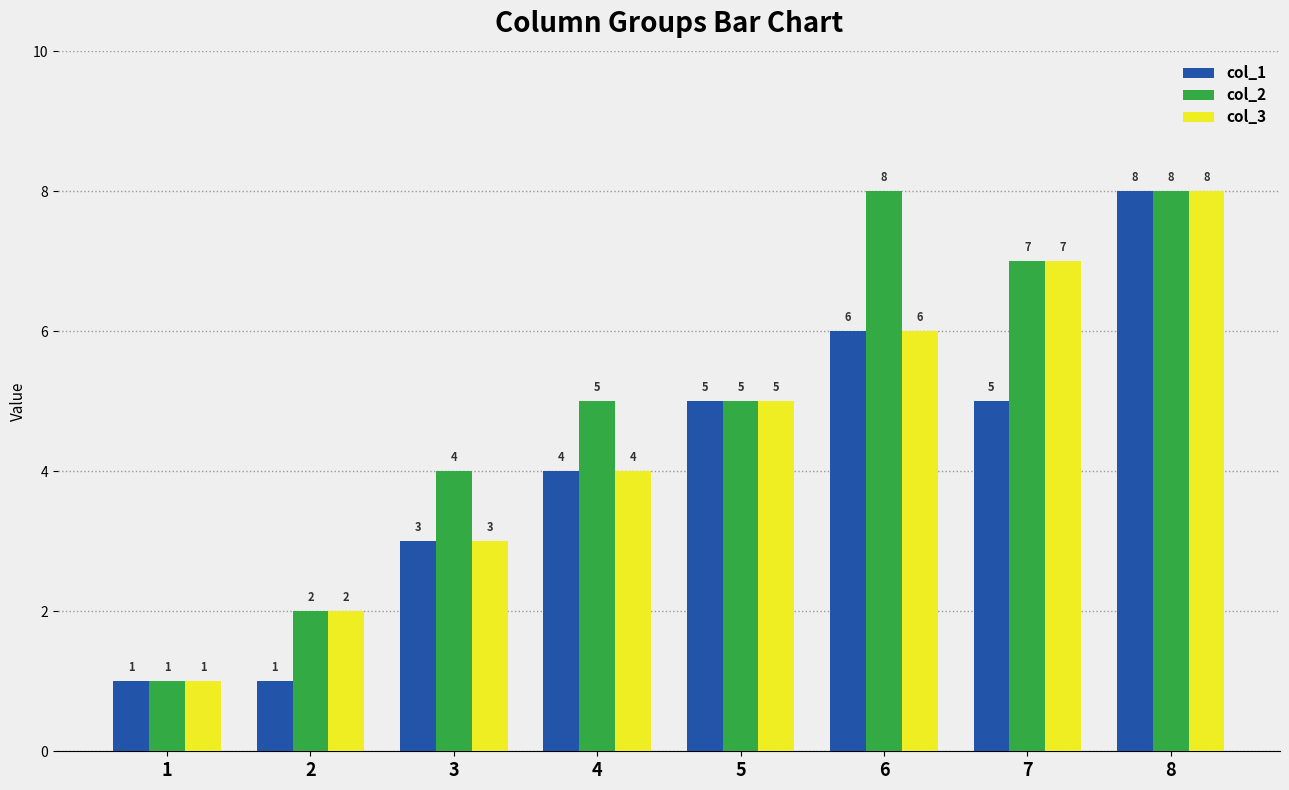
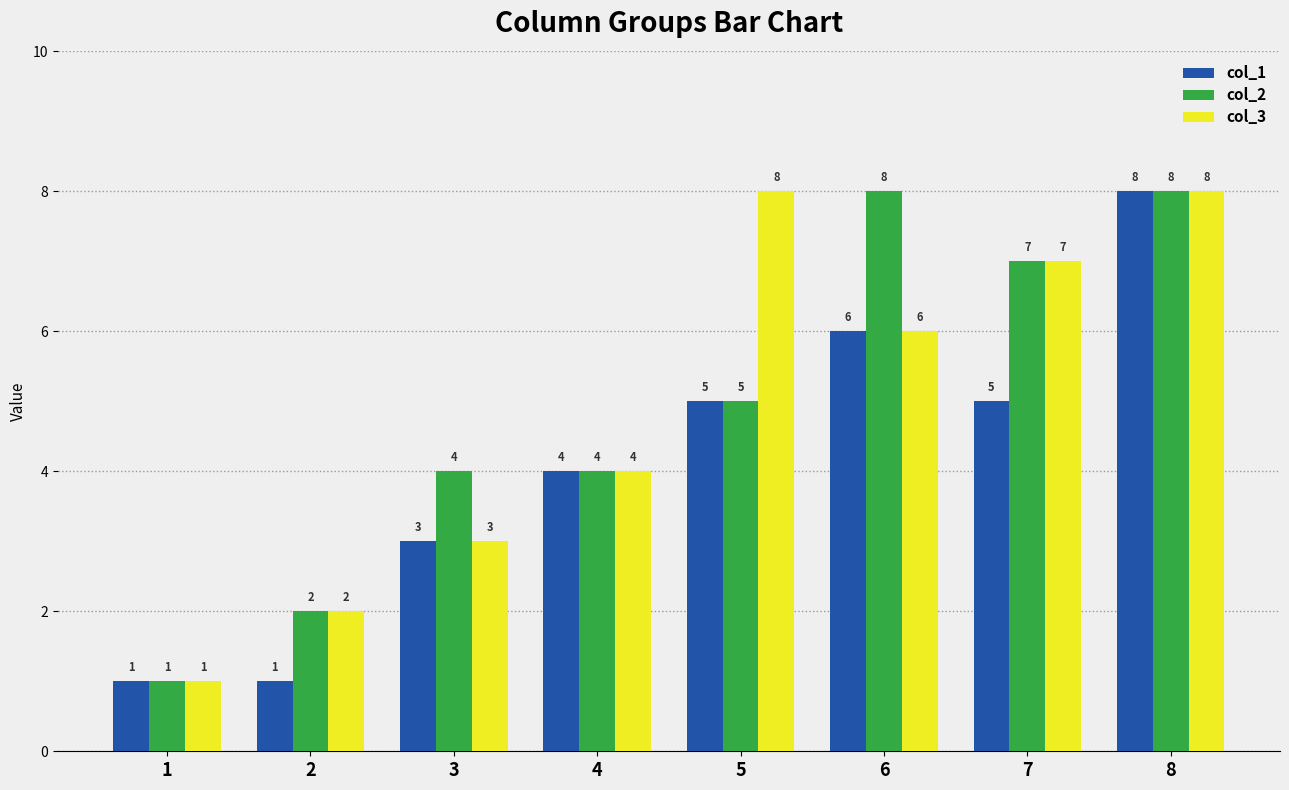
  {
    "col_1": {
      "1": 1,
      "2": 1,
      "3": 3,
      "4": 4,
      "5": 5,
      "6": 6,
      "7": 5,
      "8": 8
    },
    "col_2": {
      "1": 1,
      "2": 2,
      "3": 4,
-     "4": 5,
+     "4": 4,
      "5": 5,
      "6": 8,
      "7": 7,
      "8": 8
    },
    "col_3": {
      "1": 1,
      "2": 2,
      "3": 3,
      "4": 4,
-     "5": 5,
+     "5": 8,
      "6": 6,
      "7": 7,
      "8": 8
    }
  }
